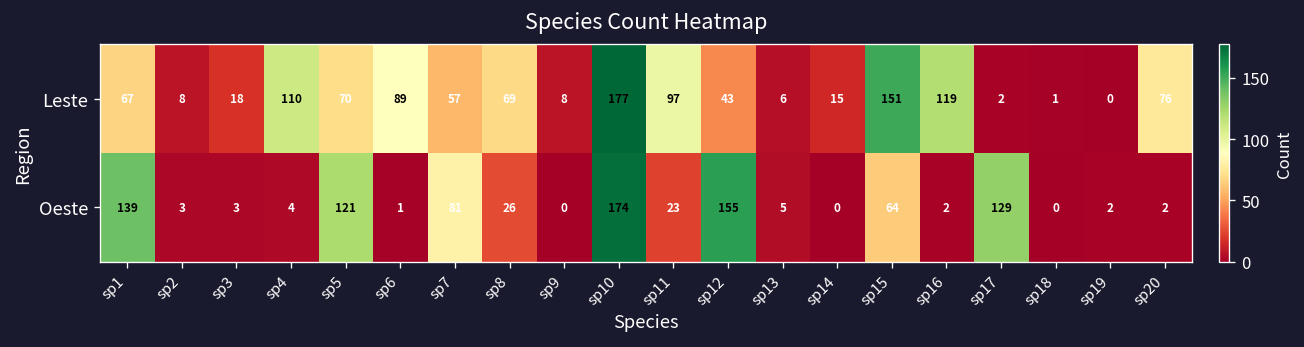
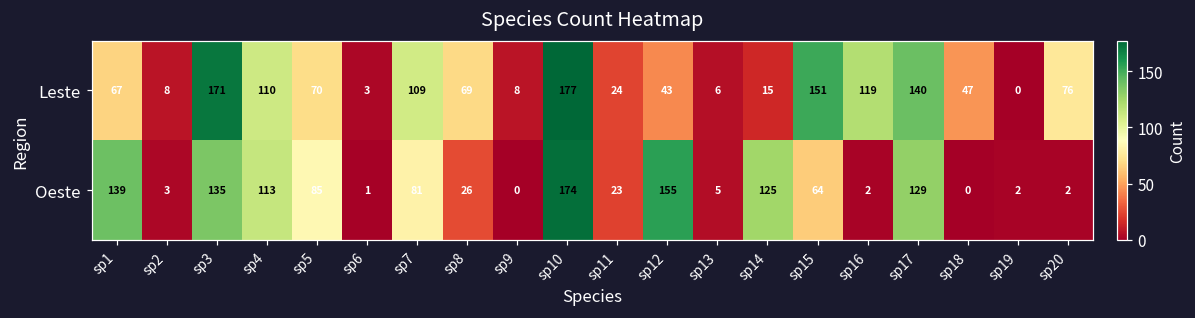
  {
    "Leste": {
      "sp1": 67,
      "sp2": 8,
-     "sp3": 18,
+     "sp3": 171,
      "sp4": 110,
      "sp5": 70,
-     "sp6": 89,
-     "sp7": 57,
+     "sp6": 3,
+     "sp7": 109,
      "sp8": 69,
      "sp9": 8,
      "sp10": 177,
-     "sp11": 97,
+     "sp11": 24,
      "sp12": 43,
      "sp13": 6,
      "sp14": 15,
      "sp15": 151,
      "sp16": 119,
-     "sp17": 2,
-     "sp18": 1,
+     "sp17": 140,
+     "sp18": 47,
      "sp19": 0,
      "sp20": 76
    },
    "Oeste": {
      "sp1": 139,
      "sp2": 3,
-     "sp3": 3,
-     "sp4": 4,
-     "sp5": 121,
+     "sp3": 135,
+     "sp4": 113,
+     "sp5": 85,
      "sp6": 1,
      "sp7": 81,
      "sp8": 26,
      "sp9": 0,
      "sp10": 174,
      "sp11": 23,
      "sp12": 155,
      "sp13": 5,
-     "sp14": 0,
+     "sp14": 125,
      "sp15": 64,
      "sp16": 2,
      "sp17": 129,
      "sp18": 0,
      "sp19": 2,
      "sp20": 2
    }
  }
